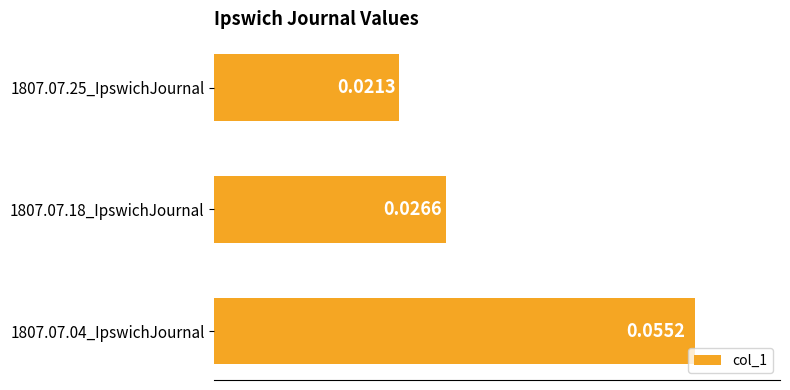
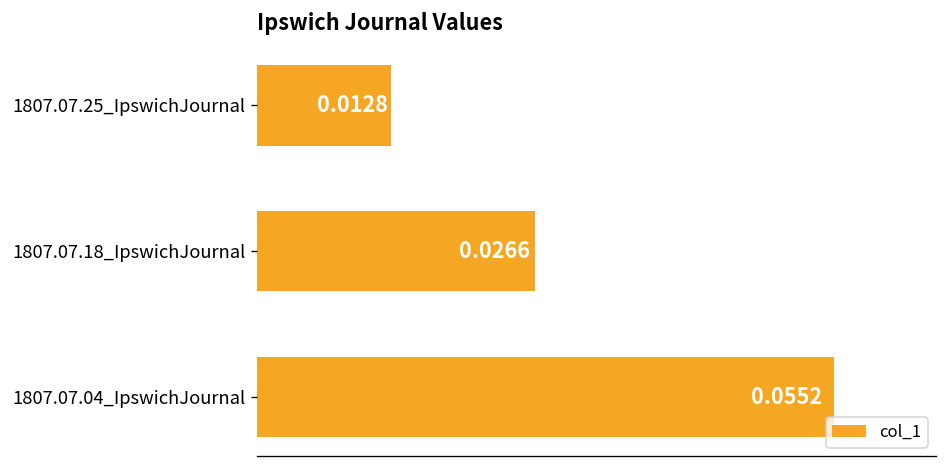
  {
-   "1807.07.25_IpswichJournal": 0.0213,
+   "1807.07.25_IpswichJournal": 0.0128,
    "1807.07.18_IpswichJournal": 0.0266,
    "1807.07.04_IpswichJournal": 0.0552
  }
